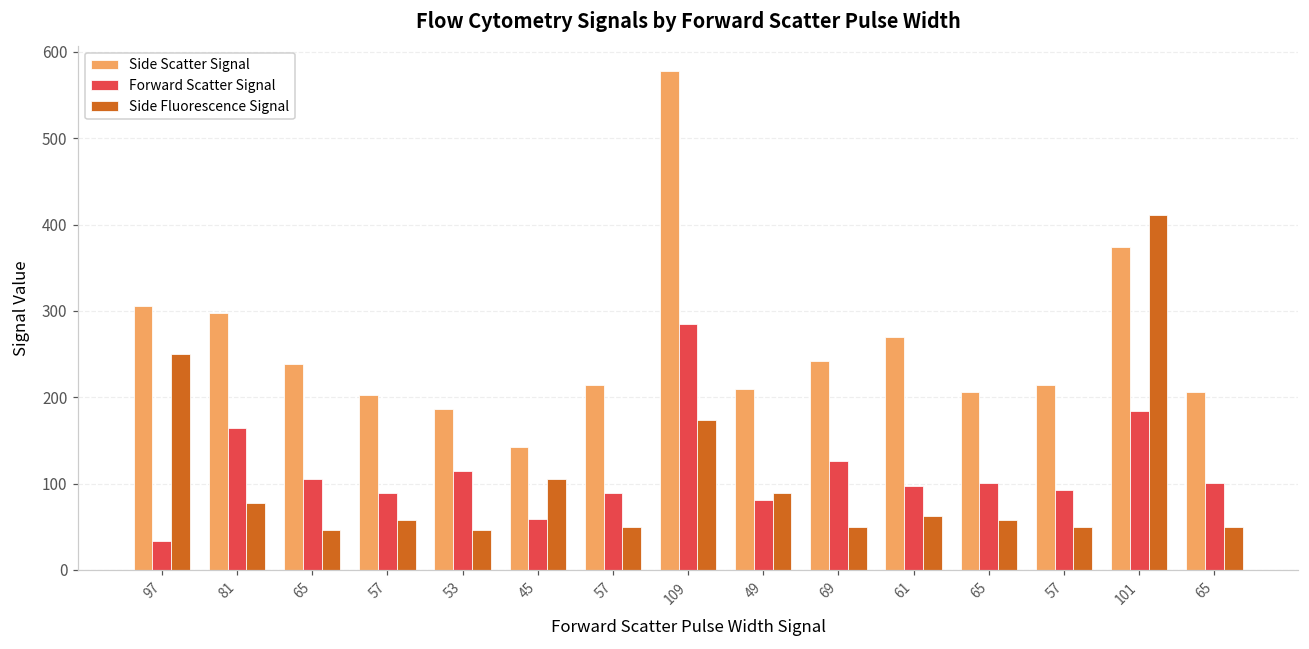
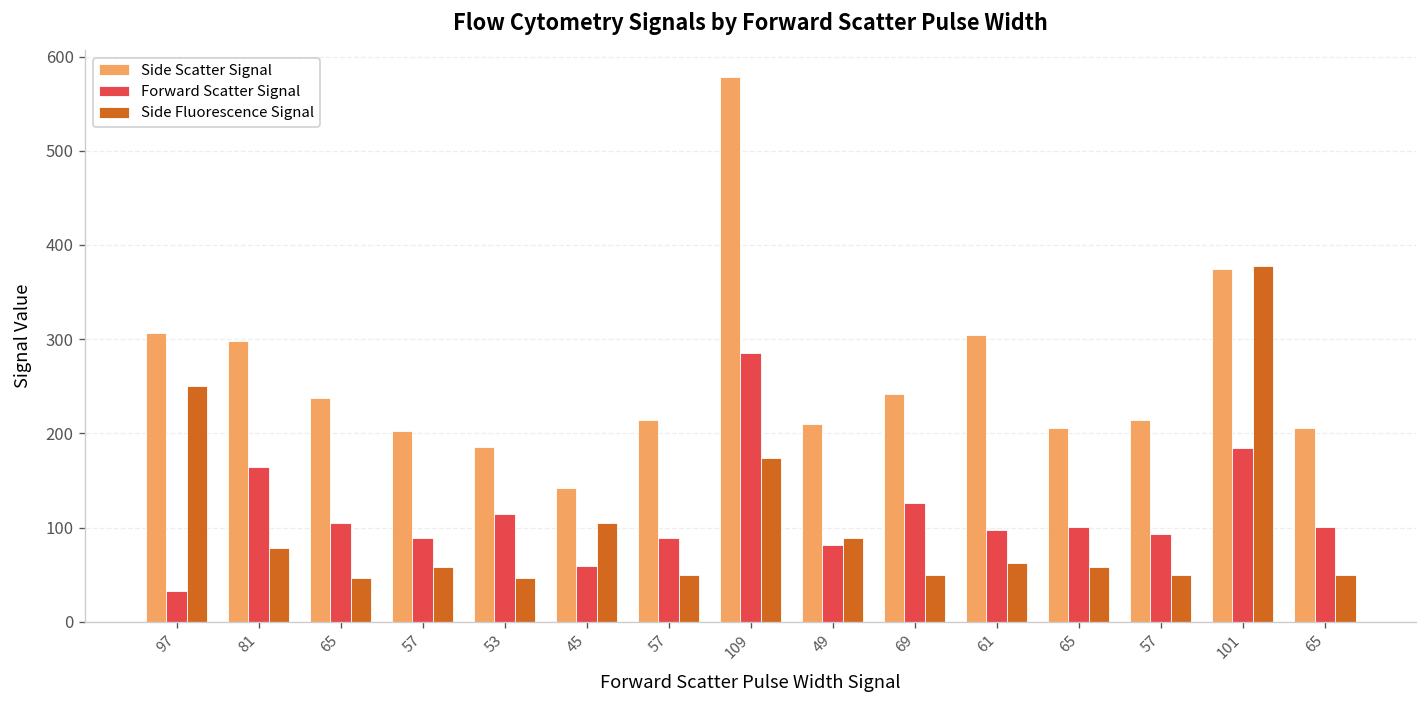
  {
    "Side Scatter Signal": {
      "97": 310,
      "81": 300,
      "53": 190,
      "45": 140,
      "109": 580,
      "49": 210,
      "69": 240,
-     "61": 270,
+     "61": 300,
      "101": 370
    },
    "Forward Scatter Signal": {
      "97": 30,
      "81": 160,
      "53": 110,
      "45": 60,
      "109": 290,
      "49": 80,
      "69": 130,
      "61": 100,
      "101": 180
    },
    "Side Fluorescence Signal": {
      "97": 250,
      "81": 80,
      "53": 50,
      "45": 110,
      "109": 170,
      "49": 90,
      "69": 50,
      "61": 60,
-     "101": 410
+     "101": 380
    }
  }
